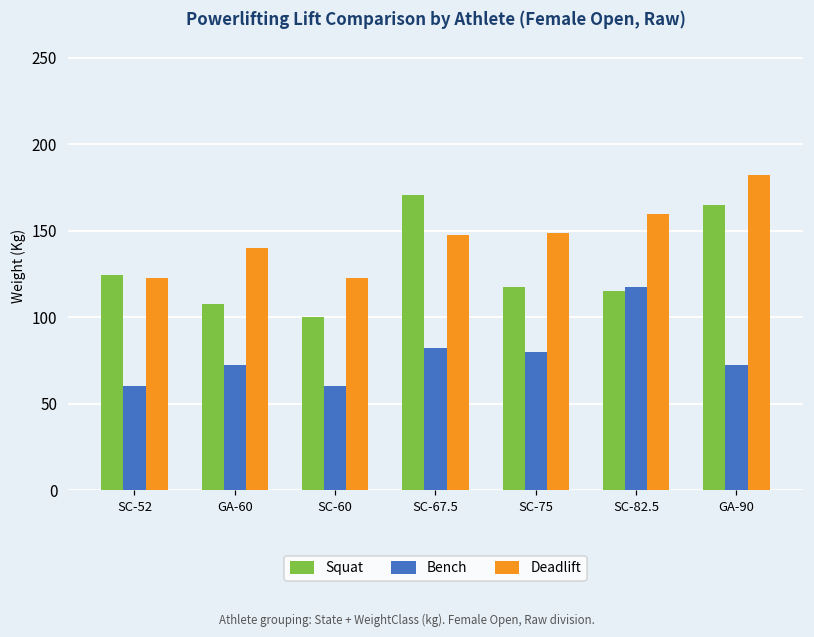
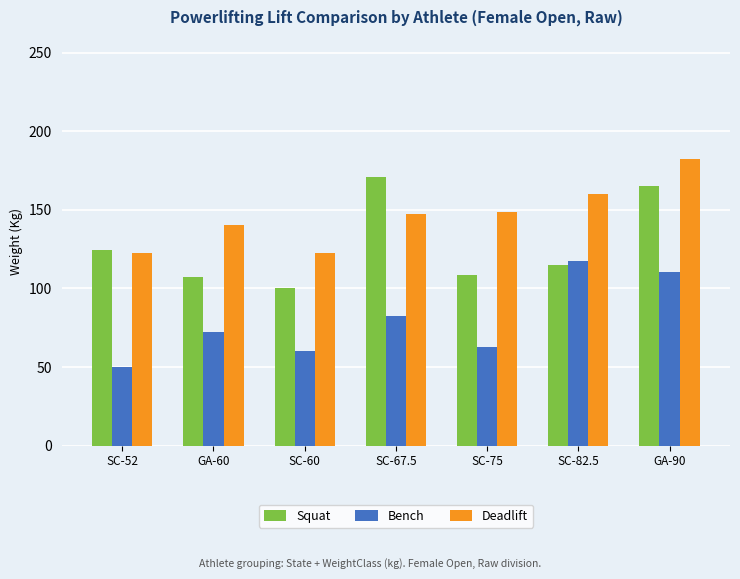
  {
    "Squat": {
      "SC-52": 124,
      "GA-60": 108,
      "SC-60": 100,
      "SC-67.5": 171,
-     "SC-75": 118,
+     "SC-75": 109,
      "SC-82.5": 115,
      "GA-90": 165
    },
    "Bench": {
-     "SC-52": 60,
+     "SC-52": 50,
      "GA-60": 73,
      "SC-60": 60,
      "SC-67.5": 83,
-     "SC-75": 80,
+     "SC-75": 63,
      "SC-82.5": 117,
-     "GA-90": 73
+     "GA-90": 111
    },
    "Deadlift": {
      "SC-52": 123,
      "GA-60": 140,
      "SC-60": 123,
      "SC-67.5": 148,
      "SC-75": 149,
      "SC-82.5": 160,
      "GA-90": 183
    }
  }
